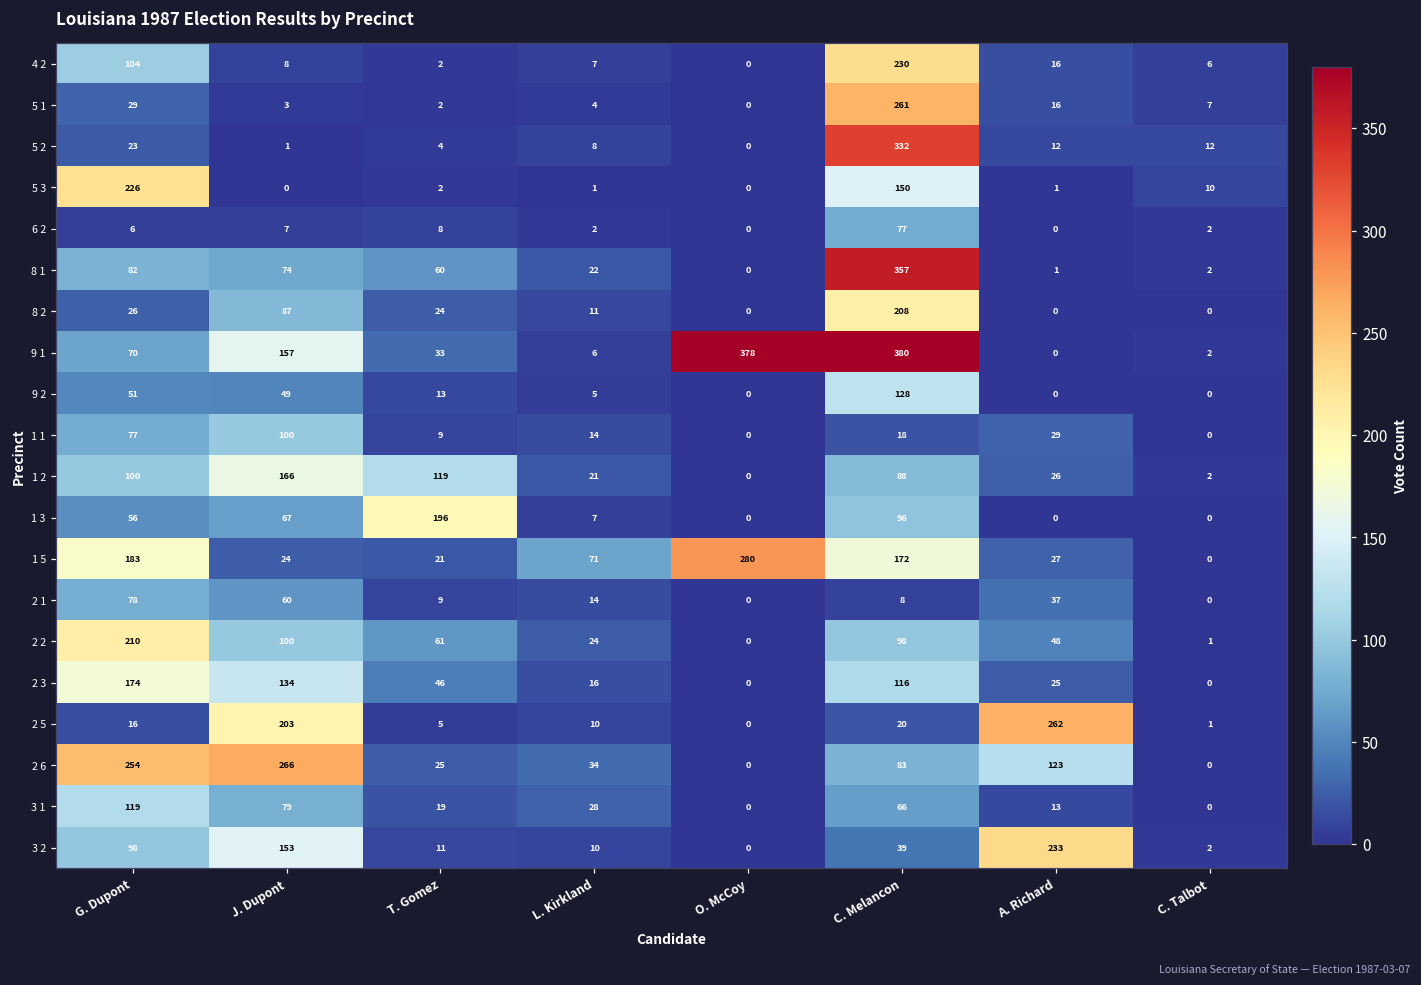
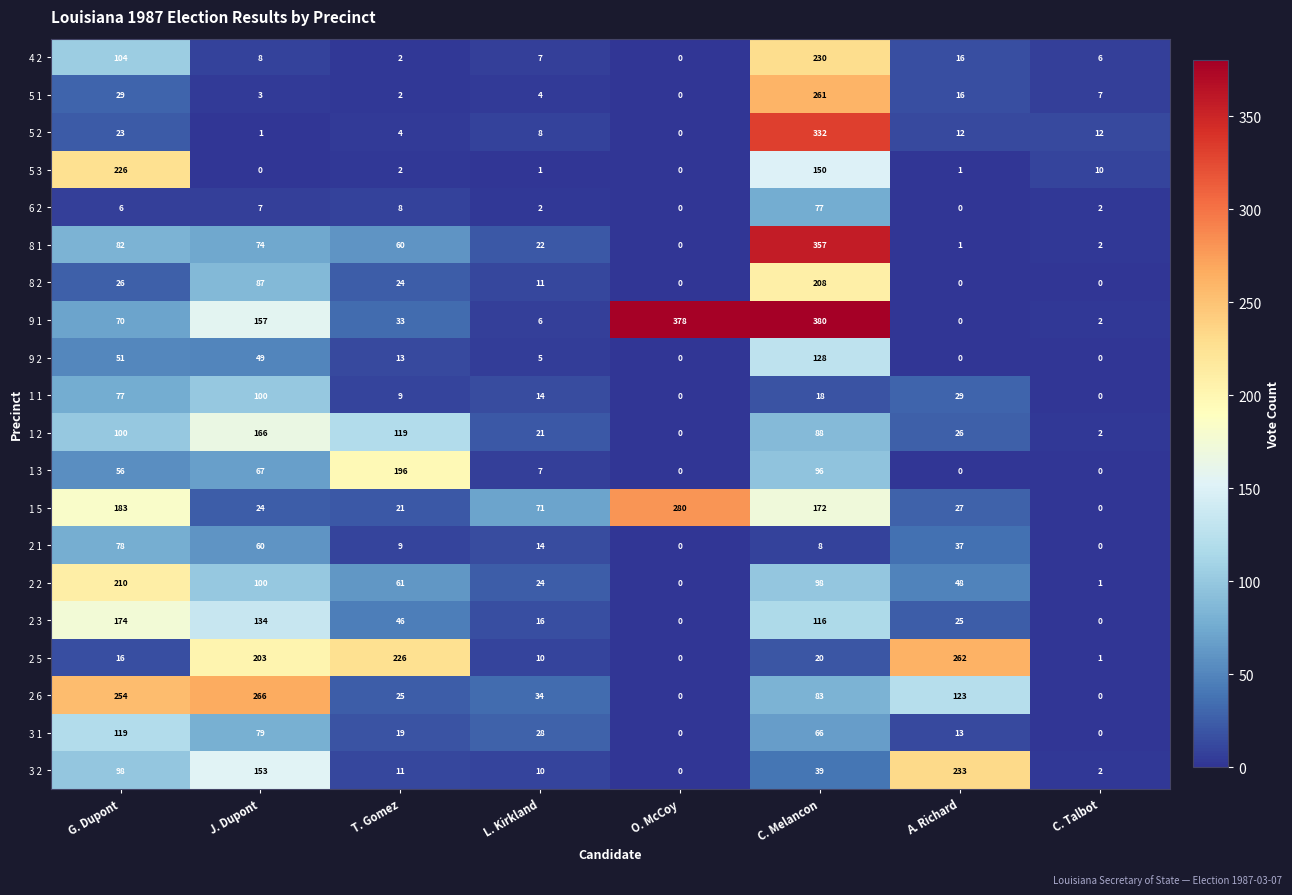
  {
    "4 2": {
      "G. Dupont": 104,
      "J. Dupont": 8,
      "T. Gomez": 2,
      "L. Kirkland": 7,
      "O. McCoy": 0,
      "C. Melancon": 230,
      "A. Richard": 16,
      "C. Talbot": 6
    },
    "5 1": {
      "G. Dupont": 29,
      "J. Dupont": 3,
      "T. Gomez": 2,
      "L. Kirkland": 4,
      "O. McCoy": 0,
      "C. Melancon": 261,
      "A. Richard": 16,
      "C. Talbot": 7
    },
    "5 2": {
      "G. Dupont": 23,
      "J. Dupont": 1,
      "T. Gomez": 4,
      "L. Kirkland": 8,
      "O. McCoy": 0,
      "C. Melancon": 332,
      "A. Richard": 12,
      "C. Talbot": 12
    },
    "5 3": {
      "G. Dupont": 226,
      "J. Dupont": 0,
      "T. Gomez": 2,
      "L. Kirkland": 1,
      "O. McCoy": 0,
      "C. Melancon": 150,
      "A. Richard": 1,
      "C. Talbot": 10
    },
    "6 2": {
      "G. Dupont": 6,
      "J. Dupont": 7,
      "T. Gomez": 8,
      "L. Kirkland": 2,
      "O. McCoy": 0,
      "C. Melancon": 77,
      "A. Richard": 0,
      "C. Talbot": 2
    },
    "8 1": {
      "G. Dupont": 82,
      "J. Dupont": 74,
      "T. Gomez": 60,
      "L. Kirkland": 22,
      "O. McCoy": 0,
      "C. Melancon": 357,
      "A. Richard": 1,
      "C. Talbot": 2
    },
    "8 2": {
      "G. Dupont": 26,
      "J. Dupont": 87,
      "T. Gomez": 24,
      "L. Kirkland": 11,
      "O. McCoy": 0,
      "C. Melancon": 208,
      "A. Richard": 0,
      "C. Talbot": 0
    },
    "9 1": {
      "G. Dupont": 70,
      "J. Dupont": 157,
      "T. Gomez": 33,
      "L. Kirkland": 6,
      "O. McCoy": 378,
      "C. Melancon": 380,
      "A. Richard": 0,
      "C. Talbot": 2
    },
    "9 2": {
      "G. Dupont": 51,
      "J. Dupont": 49,
      "T. Gomez": 13,
      "L. Kirkland": 5,
      "O. McCoy": 0,
      "C. Melancon": 128,
      "A. Richard": 0,
      "C. Talbot": 0
    },
    "1 1": {
      "G. Dupont": 77,
      "J. Dupont": 100,
      "T. Gomez": 9,
      "L. Kirkland": 14,
      "O. McCoy": 0,
      "C. Melancon": 18,
      "A. Richard": 29,
      "C. Talbot": 0
    },
    "1 2": {
      "G. Dupont": 100,
      "J. Dupont": 166,
      "T. Gomez": 119,
      "L. Kirkland": 21,
      "O. McCoy": 0,
      "C. Melancon": 88,
      "A. Richard": 26,
      "C. Talbot": 2
    },
    "1 3": {
      "G. Dupont": 56,
      "J. Dupont": 67,
      "T. Gomez": 196,
      "L. Kirkland": 7,
      "O. McCoy": 0,
      "C. Melancon": 96,
      "A. Richard": 0,
      "C. Talbot": 0
    },
    "1 5": {
      "G. Dupont": 183,
      "J. Dupont": 24,
      "T. Gomez": 21,
      "L. Kirkland": 71,
      "O. McCoy": 280,
      "C. Melancon": 172,
      "A. Richard": 27,
      "C. Talbot": 0
    },
    "2 1": {
      "G. Dupont": 78,
      "J. Dupont": 60,
      "T. Gomez": 9,
      "L. Kirkland": 14,
      "O. McCoy": 0,
      "C. Melancon": 8,
      "A. Richard": 37,
      "C. Talbot": 0
    },
    "2 2": {
      "G. Dupont": 210,
      "J. Dupont": 100,
      "T. Gomez": 61,
      "L. Kirkland": 24,
      "O. McCoy": 0,
      "C. Melancon": 98,
      "A. Richard": 48,
      "C. Talbot": 1
    },
    "2 3": {
      "G. Dupont": 174,
      "J. Dupont": 134,
      "T. Gomez": 46,
      "L. Kirkland": 16,
      "O. McCoy": 0,
      "C. Melancon": 116,
      "A. Richard": 25,
      "C. Talbot": 0
    },
    "2 5": {
      "G. Dupont": 16,
      "J. Dupont": 203,
-     "T. Gomez": 5,
+     "T. Gomez": 226,
      "L. Kirkland": 10,
      "O. McCoy": 0,
      "C. Melancon": 20,
      "A. Richard": 262,
      "C. Talbot": 1
    },
    "2 6": {
      "G. Dupont": 254,
      "J. Dupont": 266,
      "T. Gomez": 25,
      "L. Kirkland": 34,
      "O. McCoy": 0,
      "C. Melancon": 83,
      "A. Richard": 123,
      "C. Talbot": 0
    },
    "3 1": {
      "G. Dupont": 119,
      "J. Dupont": 79,
      "T. Gomez": 19,
      "L. Kirkland": 28,
      "O. McCoy": 0,
      "C. Melancon": 66,
      "A. Richard": 13,
      "C. Talbot": 0
    },
    "3 2": {
      "G. Dupont": 98,
      "J. Dupont": 153,
      "T. Gomez": 11,
      "L. Kirkland": 10,
      "O. McCoy": 0,
      "C. Melancon": 39,
      "A. Richard": 233,
      "C. Talbot": 2
    }
  }
